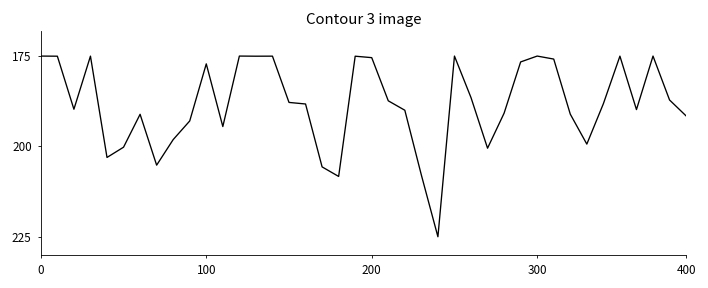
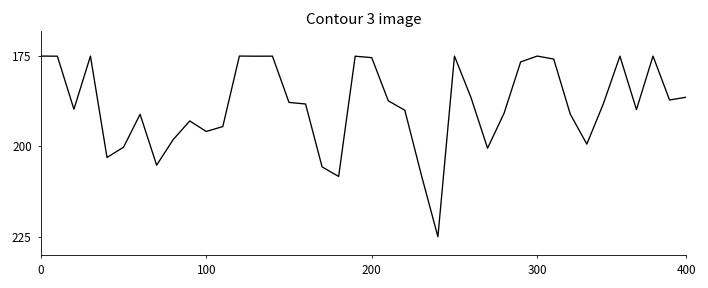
  {
    "0": 175,
-   "100": 177,
+   "100": 196,
    "200": 175,
    "300": 175,
-   "400": 192
+   "400": 186
  }
